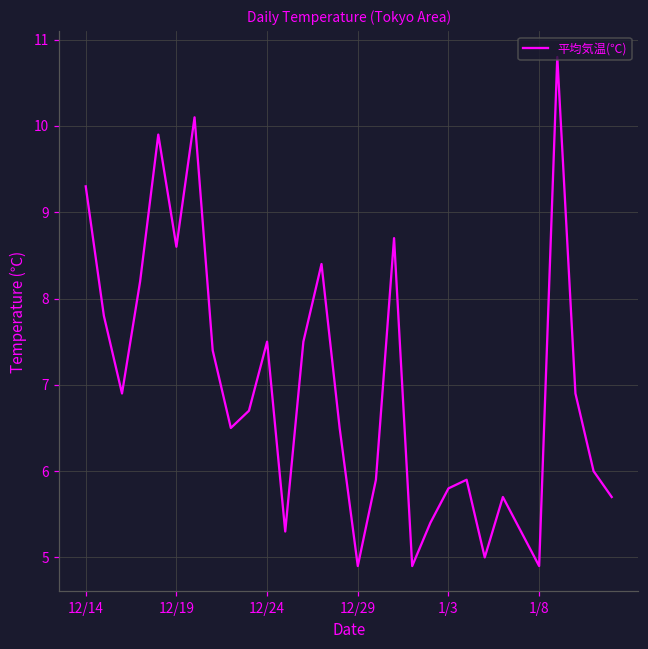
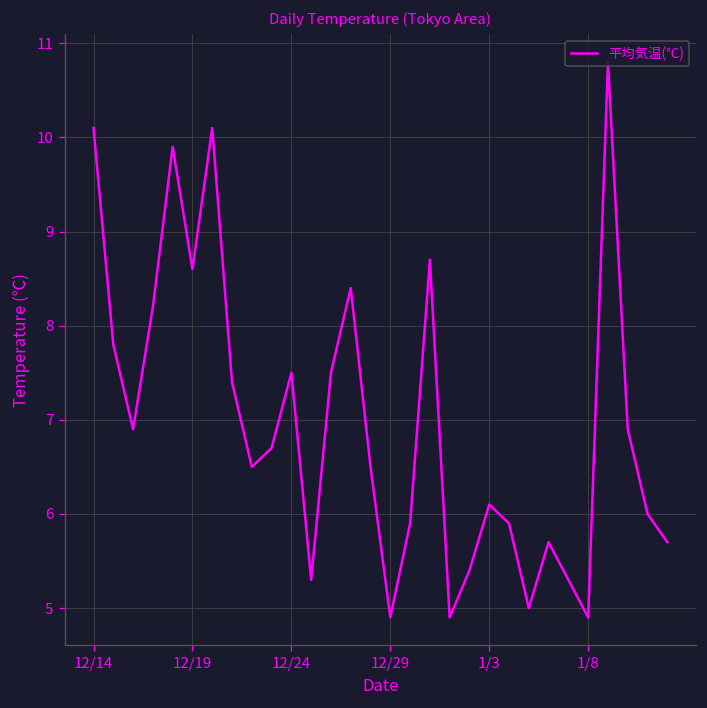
  {
-   "12/14": 9.3,
+   "12/14": 10.1,
    "12/19": 8.6,
    "12/24": 7.5,
    "12/29": 4.9,
-   "1/3": 5.8,
+   "1/3": 6.1,
    "1/8": 4.9
  }
